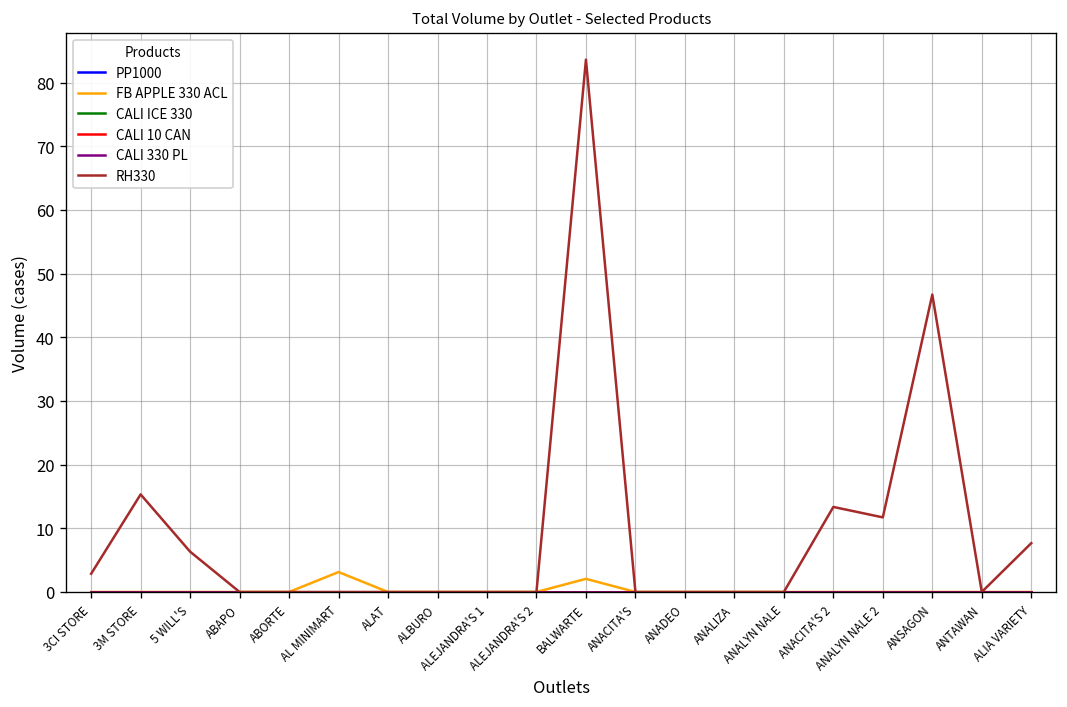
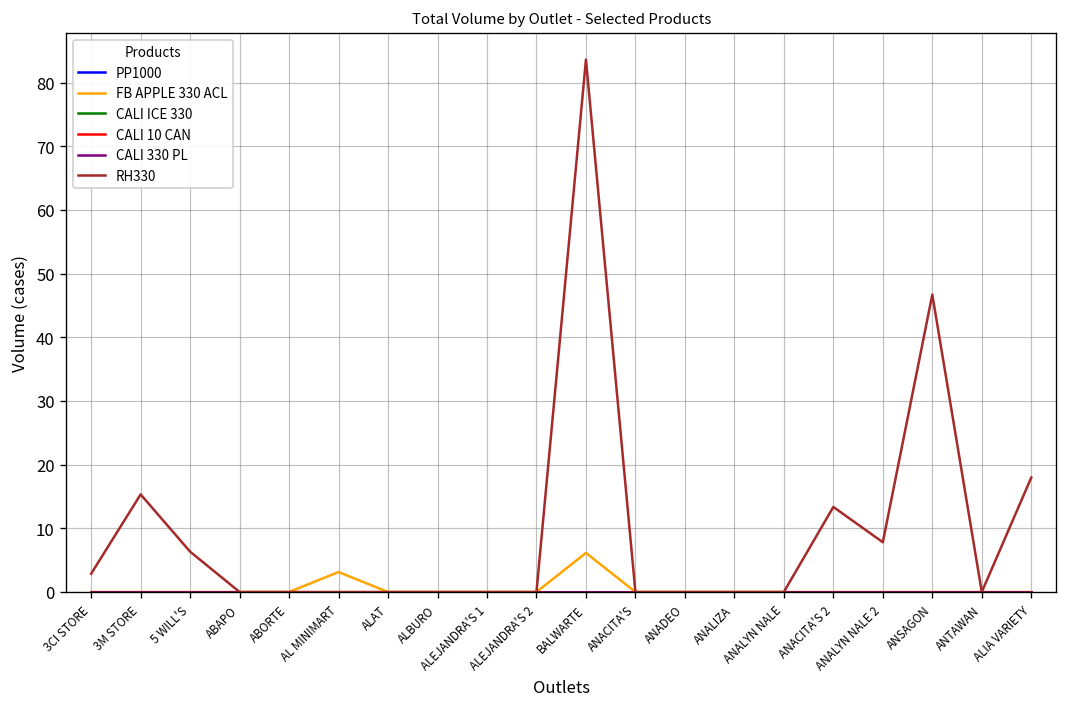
  {
    "CALI 330 PL": {
      "BALWARTE": 0
    },
    "FB APPLE 330 ACL": {
      "AL MINIMART": 3,
-     "BALWARTE": 2
+     "BALWARTE": 6
    },
    "RH330": {
      "3CI STORE": 3,
      "3M STORE": 15,
      "5 WILL'S": 6,
      "BALWARTE": 84,
      "ANACITA'S 2": 13,
-     "ANALYN NALE 2": 12,
+     "ANALYN NALE 2": 8,
      "ANSAGON": 47,
-     "ALIA VARIETY": 8
+     "ALIA VARIETY": 18
    }
  }
